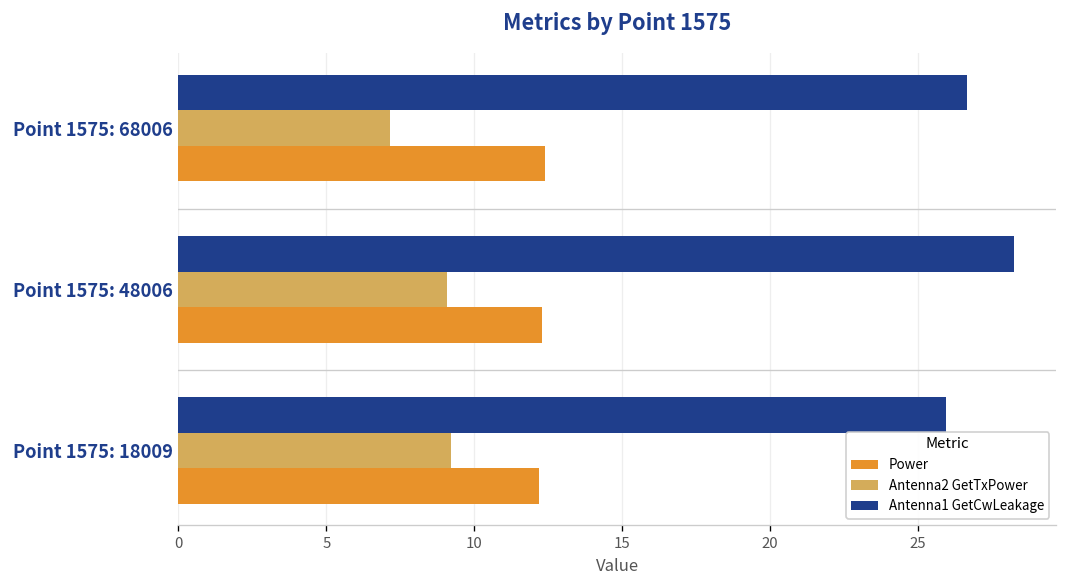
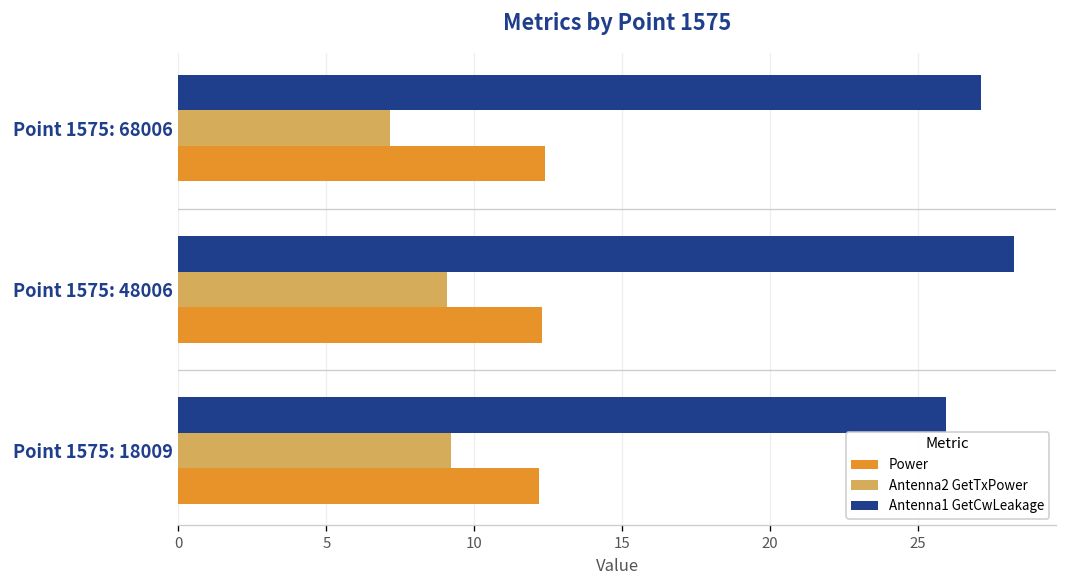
  {
    "Antenna1 GetCwLeakage": {
-     "Point 1575: 68006": 26.6,
+     "Point 1575: 68006": 27.1,
      "Point 1575: 48006": 28.2,
      "Point 1575: 18009": 26.0
    }
  }
